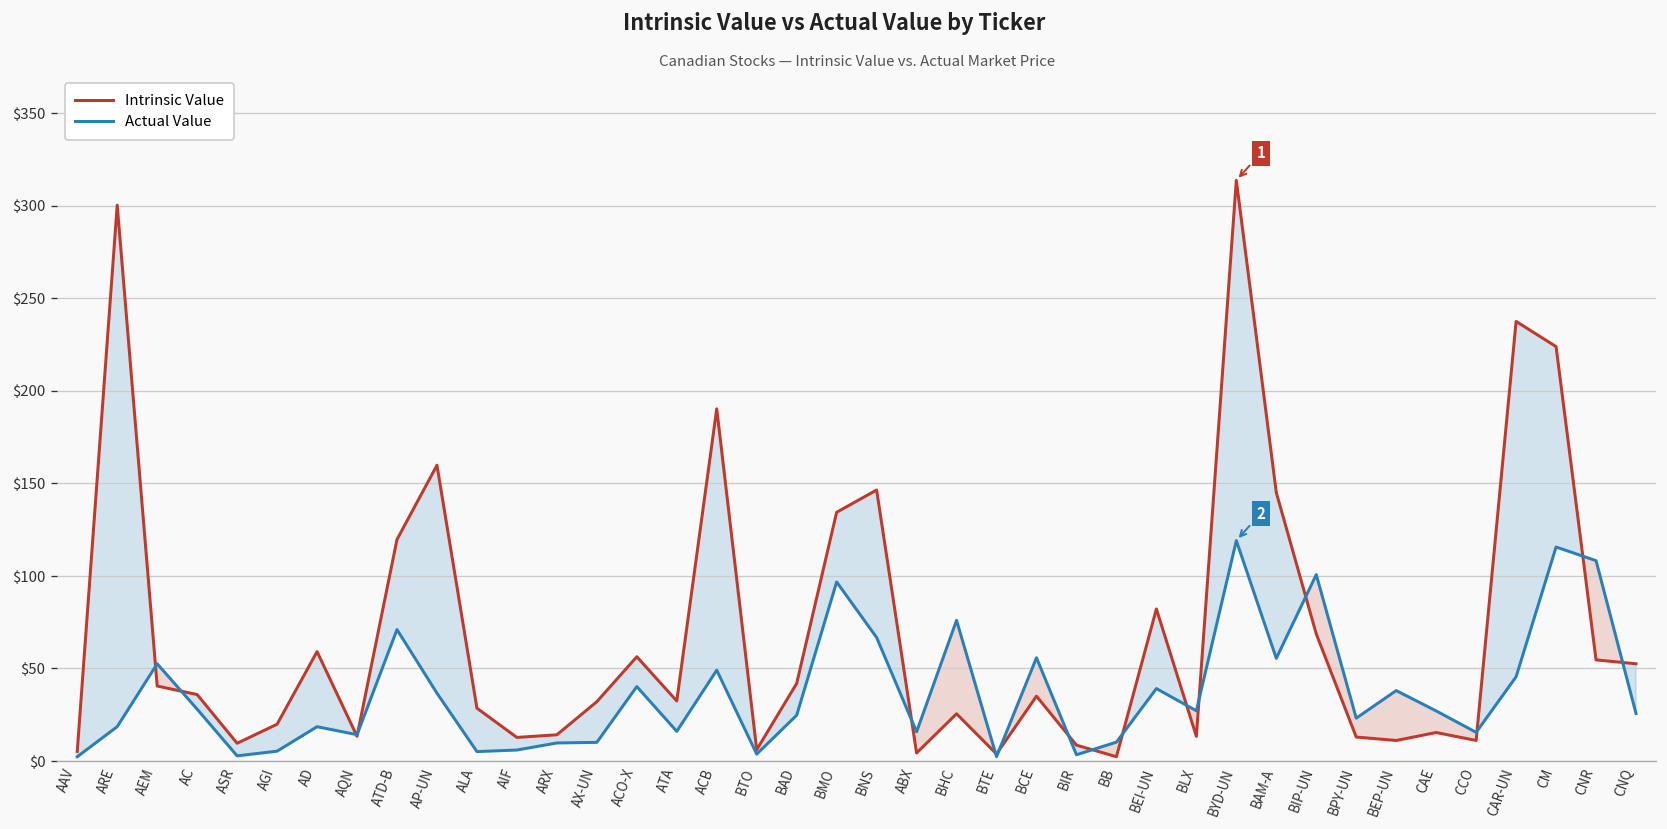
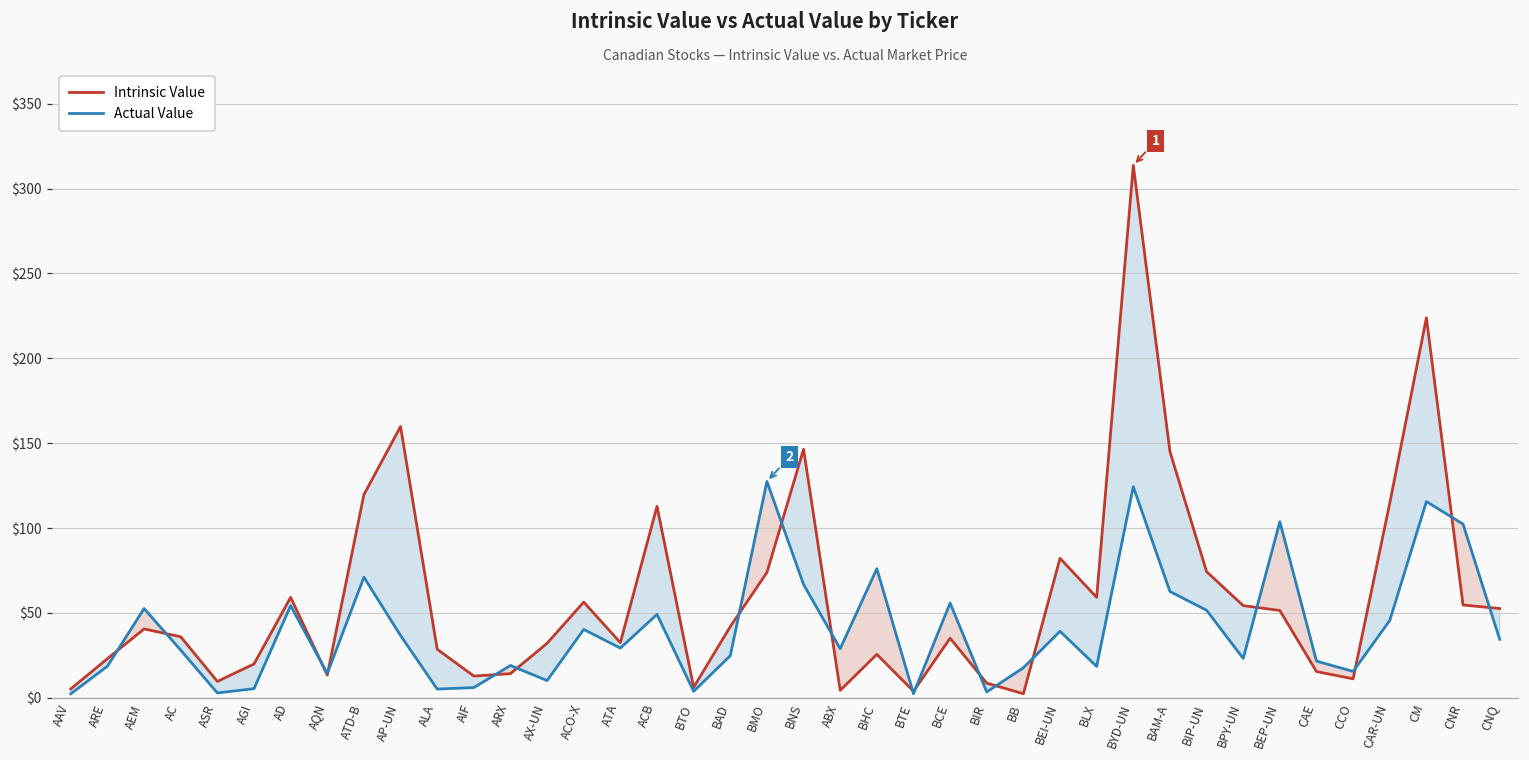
  {
    "Intrinsic Value": {
      "AAV": "$5",
-     "ARE": "$300",
+     "ARE": "$23",
      "AEM": "$40",
      "AC": "$36",
      "ASR": "$10",
      "AGI": "$20",
      "AD": "$59",
      "ATD-B": "$120",
      "AP-UN": "$160",
      "ALA": "$29",
      "AIF": "$13",
      "ARX": "$14",
      "AX-UN": "$32",
      "ACO-X": "$56",
      "ATA": "$32",
-     "ACB": "$190",
+     "ACB": "$113",
      "BTO": "$6",
      "BAD": "$42",
-     "BMO": "$134",
+     "BMO": "$74",
      "BNS": "$146",
      "ABX": "$4",
      "BHC": "$26",
      "BCE": "$35",
      "BIR": "$9",
      "BB": "$2",
      "BEI-UN": "$82",
-     "BLX": "$13",
+     "BLX": "$59",
      "BYD-UN": "$314",
      "BAM-A": "$145",
-     "BIP-UN": "$69",
-     "BPY-UN": "$13",
-     "BEP-UN": "$11",
+     "BIP-UN": "$74",
+     "BPY-UN": "$54",
+     "BEP-UN": "$51",
      "CAE": "$15",
      "CCO": "$11",
-     "CAR-UN": "$237",
+     "CAR-UN": "$115",
      "CM": "$224",
      "CNR": "$55",
      "CNQ": "$53"
    },
    "Actual Value": {
      "AAV": "$2",
      "ARE": "$19",
      "AEM": "$53",
      "AC": "$28",
      "ASR": "$3",
      "AGI": "$5",
-     "AD": "$19",
+     "AD": "$54",
      "ATD-B": "$71",
      "AP-UN": "$37",
      "ALA": "$5",
      "AIF": "$6",
-     "ARX": "$10",
+     "ARX": "$19",
      "AX-UN": "$10",
      "ACO-X": "$40",
-     "ATA": "$16",
+     "ATA": "$29",
      "ACB": "$49",
      "BTO": "$4",
      "BAD": "$25",
-     "BMO": "$97",
+     "BMO": "$127",
      "BNS": "$67",
-     "ABX": "$16",
+     "ABX": "$29",
      "BHC": "$76",
      "BCE": "$56",
      "BIR": "$3",
-     "BB": "$10",
+     "BB": "$18",
      "BEI-UN": "$39",
-     "BLX": "$27",
-     "BYD-UN": "$119",
-     "BAM-A": "$55",
-     "BIP-UN": "$101",
+     "BLX": "$18",
+     "BYD-UN": "$124",
+     "BAM-A": "$63",
+     "BIP-UN": "$51",
      "BPY-UN": "$23",
-     "BEP-UN": "$38",
-     "CAE": "$27",
+     "BEP-UN": "$104",
+     "CAE": "$22",
      "CCO": "$15",
      "CAR-UN": "$45",
      "CM": "$116",
-     "CNR": "$108",
-     "CNQ": "$26"
+     "CNR": "$102",
+     "CNQ": "$34"
    }
  }
